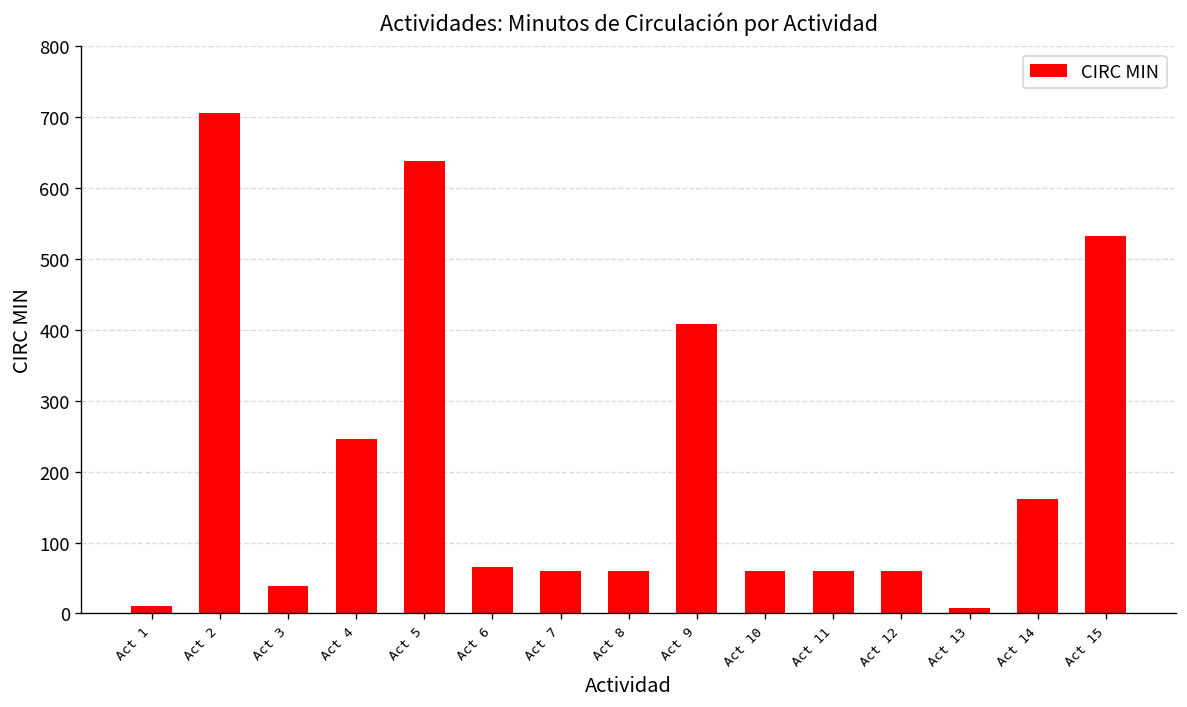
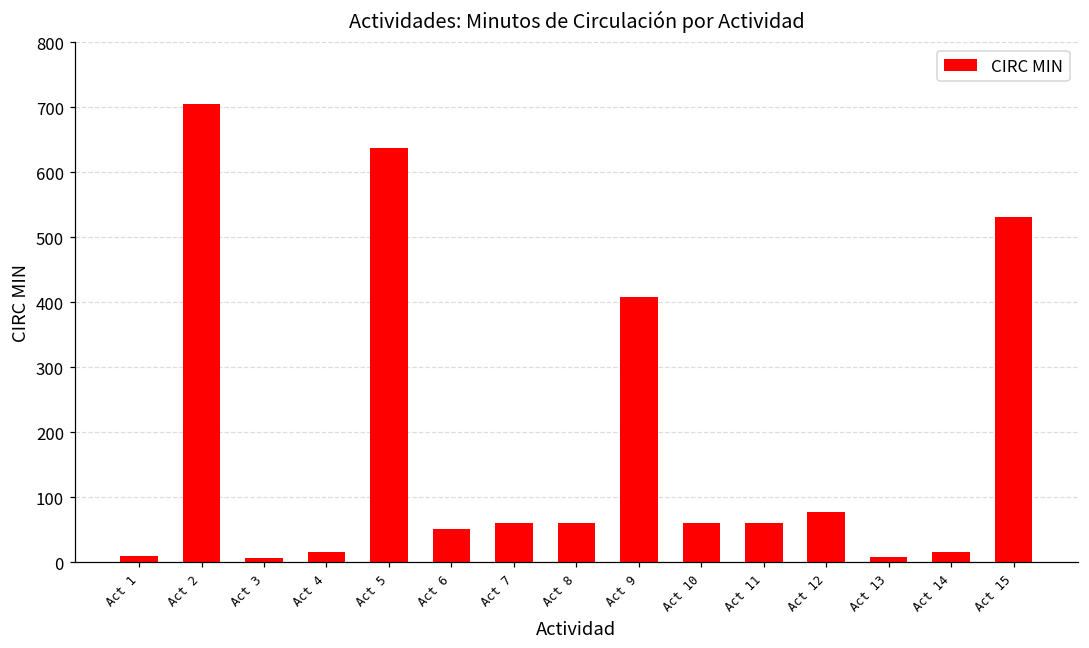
  {
    "Act 1": 10,
    "Act 2": 710,
-   "Act 3": 40,
-   "Act 4": 250,
+   "Act 3": 10,
+   "Act 4": 20,
    "Act 5": 640,
-   "Act 6": 70,
+   "Act 6": 50,
    "Act 7": 60,
    "Act 8": 60,
    "Act 9": 410,
    "Act 10": 60,
    "Act 11": 60,
-   "Act 12": 60,
+   "Act 12": 80,
    "Act 13": 10,
-   "Act 14": 160,
+   "Act 14": 20,
    "Act 15": 530
  }
